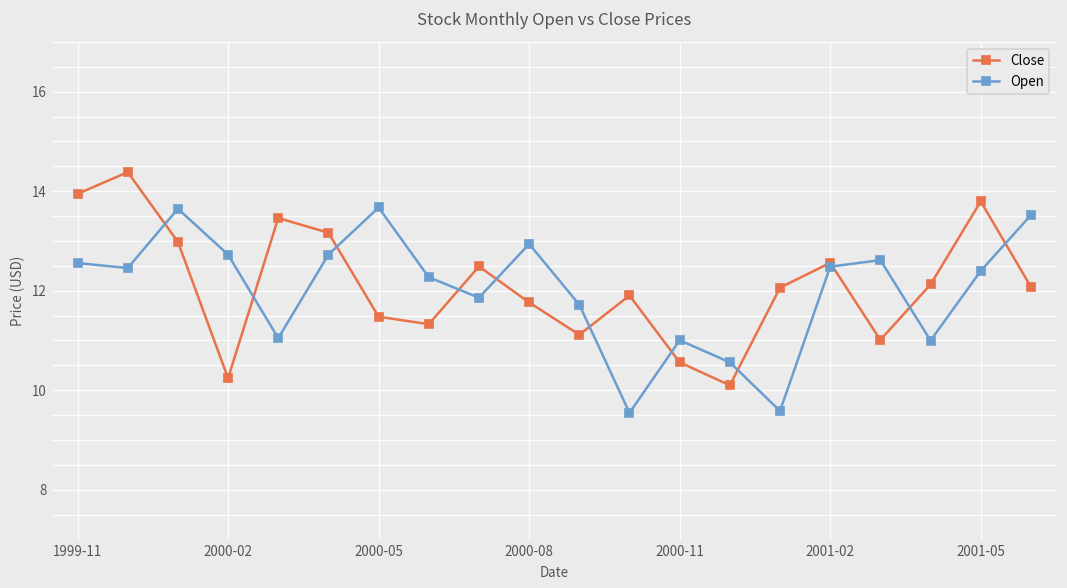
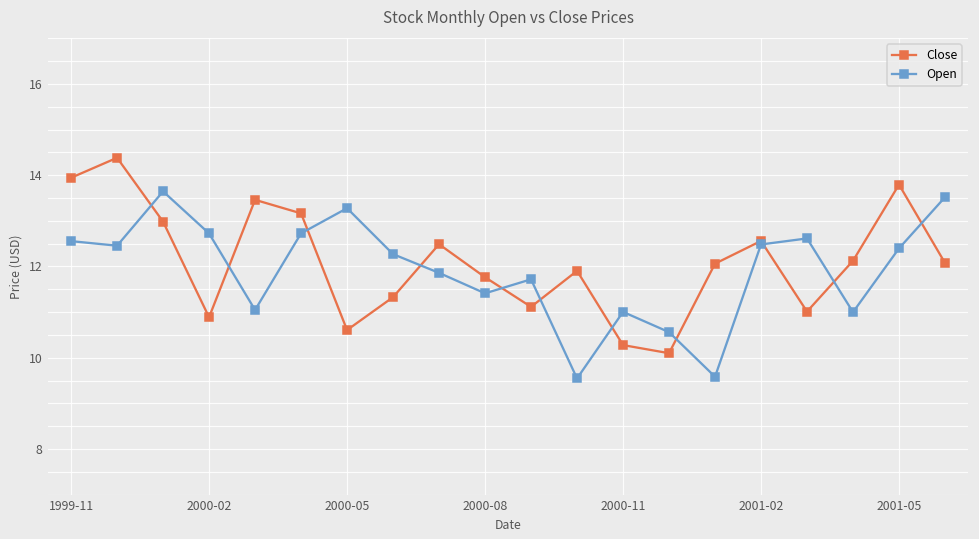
  {
    "Close": {
      "1999-11": 13.9,
-     "2000-02": 10.2,
-     "2000-05": 11.5,
+     "2000-02": 10.9,
+     "2000-05": 10.6,
      "2000-08": 11.8,
-     "2000-11": 10.6,
+     "2000-11": 10.3,
      "2001-02": 12.6,
      "2001-05": 13.8
    },
    "Open": {
      "1999-11": 12.6,
      "2000-02": 12.7,
-     "2000-05": 13.7,
-     "2000-08": 12.9,
+     "2000-05": 13.3,
+     "2000-08": 11.4,
      "2000-11": 11.0,
      "2001-02": 12.5,
      "2001-05": 12.4
    }
  }
